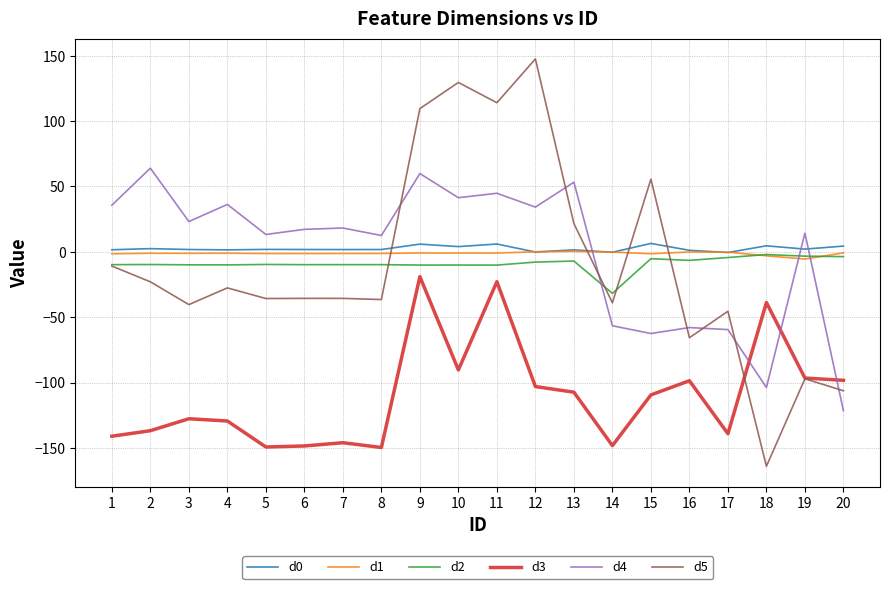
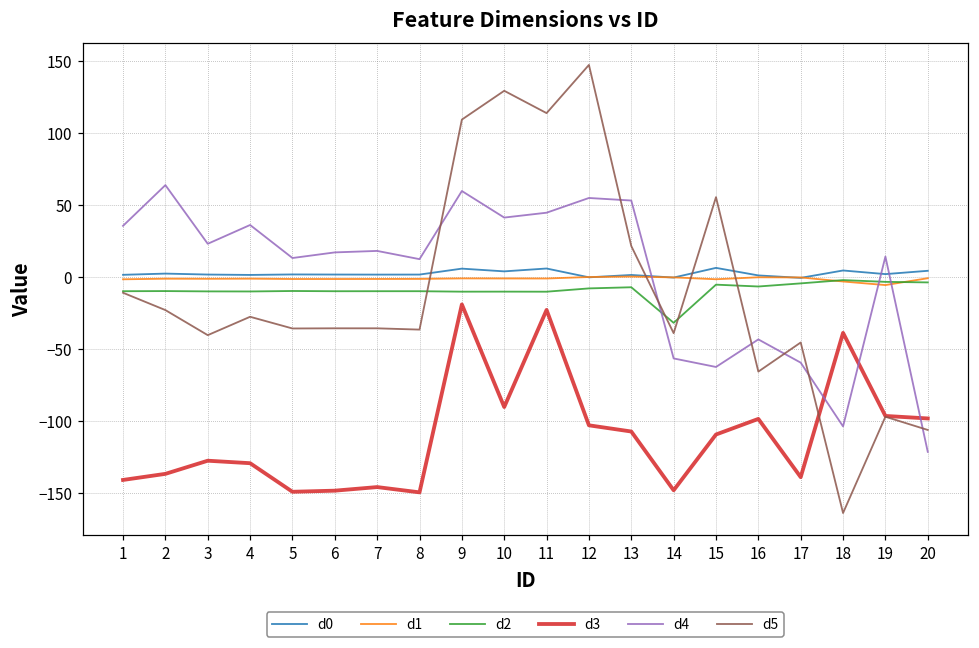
  {
    "d0": {
      "1": 2,
      "2": 2,
      "3": 2,
      "4": 2,
      "5": 2,
      "6": 2,
      "7": 2,
      "8": 2,
      "9": 6,
      "10": 4,
      "11": 6,
      "15": 6,
      "18": 5,
      "19": 2,
      "20": 4
    },
    "d1": {
      "1": -1,
      "2": -1,
      "3": -1,
      "4": -1,
      "5": -1,
      "6": -1,
      "7": -1,
      "8": -1,
      "9": -1,
      "10": -1,
      "11": -1,
      "15": -1,
      "19": -6,
      "20": -1
    },
    "d2": {
      "2": -10,
      "3": -10,
      "4": -10,
      "5": -10,
      "6": -10,
      "7": -10,
      "8": -10,
      "9": -10,
      "10": -10,
      "11": -10,
      "12": -8,
      "13": -7,
      "14": -32,
      "15": -5,
      "16": -7,
      "17": -4,
      "19": -3,
      "20": -4
    },
    "d3": {
      "1": -141,
      "2": -137,
      "3": -128,
      "4": -129,
      "5": -149,
      "6": -148,
      "7": -146,
      "8": -150,
      "9": -19,
      "10": -90,
      "11": -23,
      "12": -103,
      "13": -107,
      "14": -148,
      "15": -109,
      "16": -99,
      "17": -139,
      "18": -39,
      "20": -98
    },
    "d4": {
      "1": 36,
      "2": 64,
      "3": 23,
      "4": 36,
      "5": 13,
      "6": 17,
      "7": 18,
      "8": 13,
      "9": 60,
      "10": 41,
      "11": 45,
-     "12": 34,
+     "12": 55,
      "13": 53,
      "14": -57,
      "15": -62,
-     "16": -58,
+     "16": -43,
      "17": -59,
      "18": -104,
      "19": 14,
      "20": -122
    },
    "d5": {
      "2": -23,
      "3": -40,
      "4": -28,
      "5": -36,
      "6": -36,
      "7": -36,
      "8": -36,
      "9": 110,
      "10": 130,
      "11": 114,
      "12": 148,
      "13": 22,
      "14": -39,
      "15": 56,
      "16": -66,
      "17": -45,
      "18": -164,
      "20": -106
    }
  }
